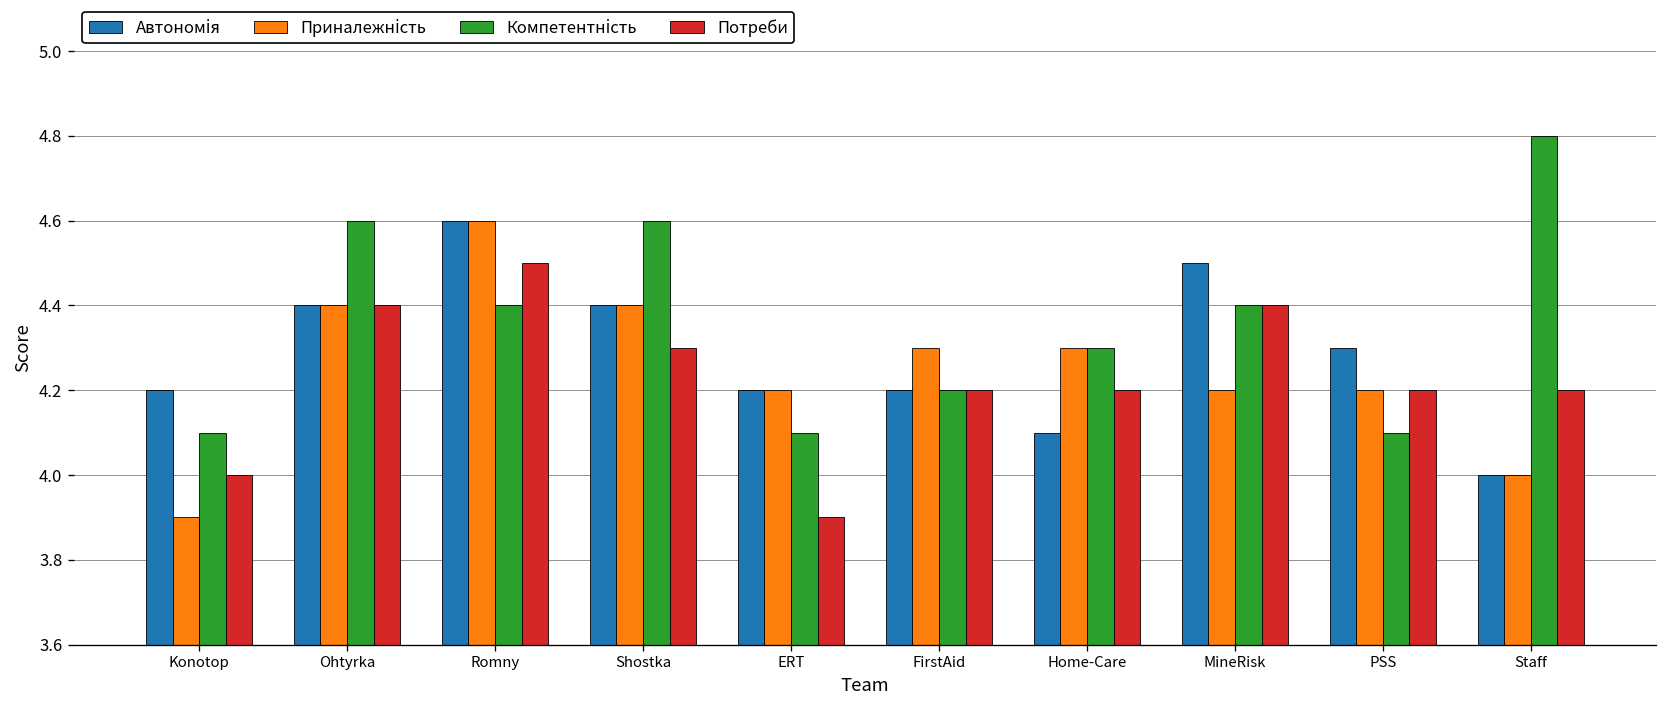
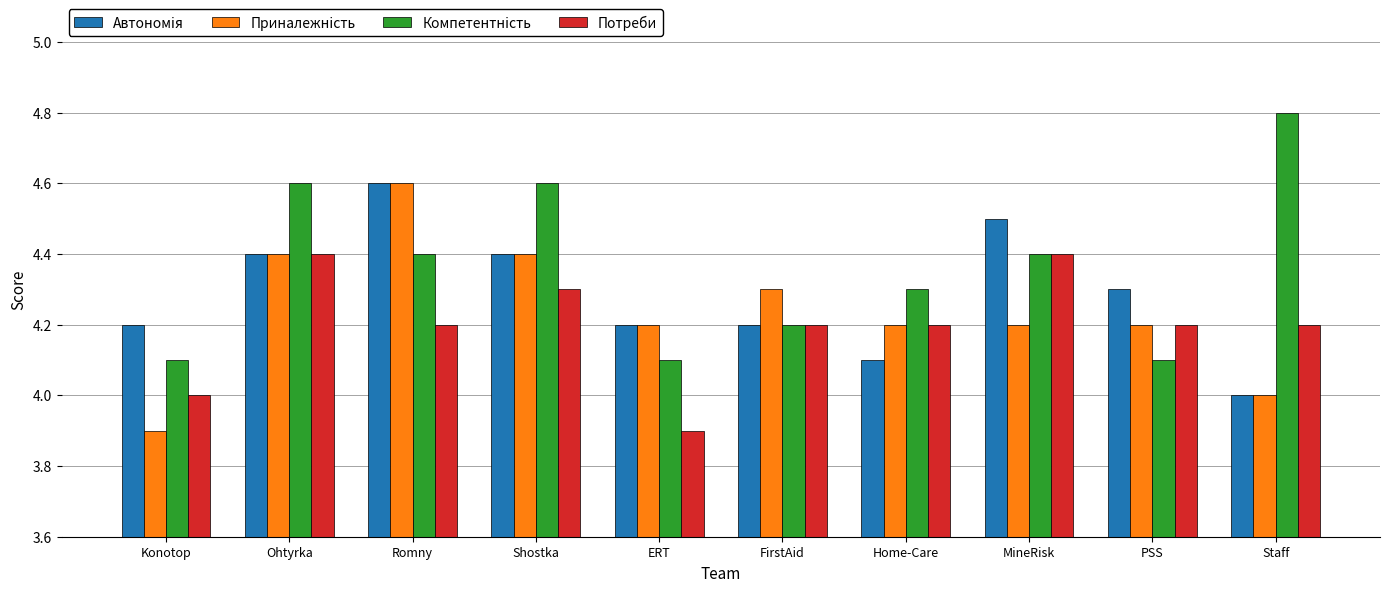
  {
    "Автономія": {
      "Konotop": 4.2,
      "Ohtyrka": 4.4,
      "Romny": 4.6,
      "Shostka": 4.4,
      "ERT": 4.2,
      "FirstAid": 4.2,
      "Home-Care": 4.1,
      "MineRisk": 4.5,
      "PSS": 4.3,
      "Staff": 4.0
    },
    "Приналежність": {
      "Konotop": 3.9,
      "Ohtyrka": 4.4,
      "Romny": 4.6,
      "Shostka": 4.4,
      "ERT": 4.2,
      "FirstAid": 4.3,
-     "Home-Care": 4.3,
+     "Home-Care": 4.2,
      "MineRisk": 4.2,
      "PSS": 4.2,
      "Staff": 4.0
    },
    "Компетентність": {
      "Konotop": 4.1,
      "Ohtyrka": 4.6,
      "Romny": 4.4,
      "Shostka": 4.6,
      "ERT": 4.1,
      "FirstAid": 4.2,
      "Home-Care": 4.3,
      "MineRisk": 4.4,
      "PSS": 4.1,
      "Staff": 4.8
    },
    "Потреби": {
      "Konotop": 4.0,
      "Ohtyrka": 4.4,
-     "Romny": 4.5,
+     "Romny": 4.2,
      "Shostka": 4.3,
      "ERT": 3.9,
      "FirstAid": 4.2,
      "Home-Care": 4.2,
      "MineRisk": 4.4,
      "PSS": 4.2,
      "Staff": 4.2
    }
  }
